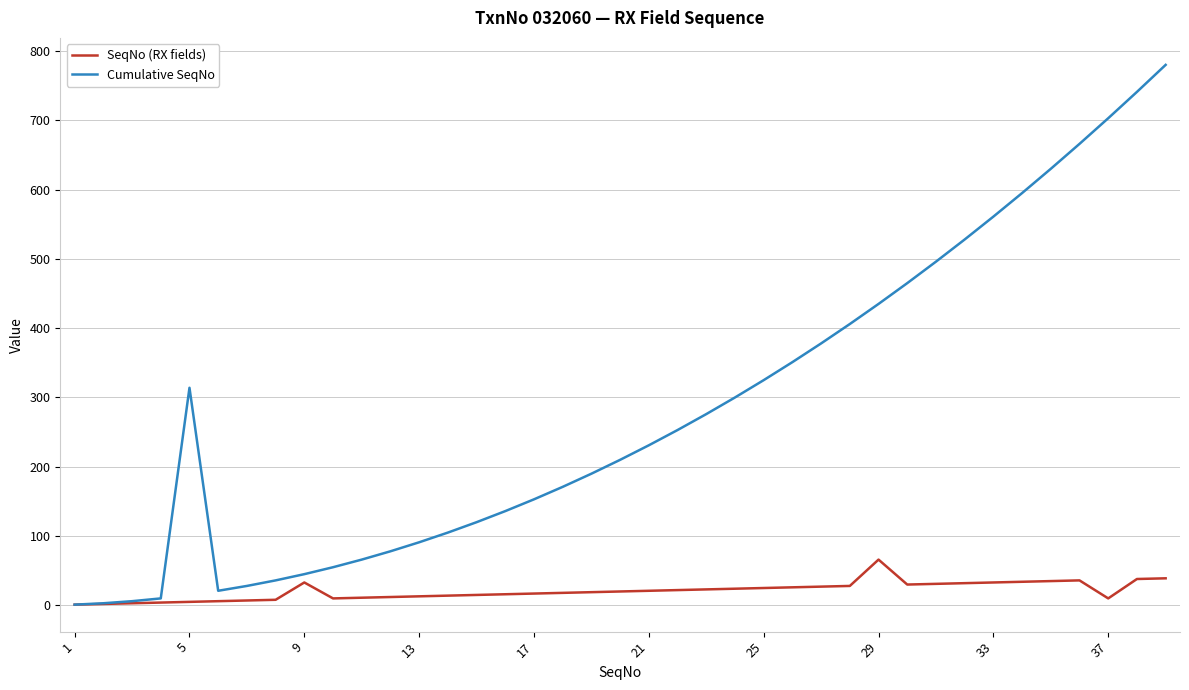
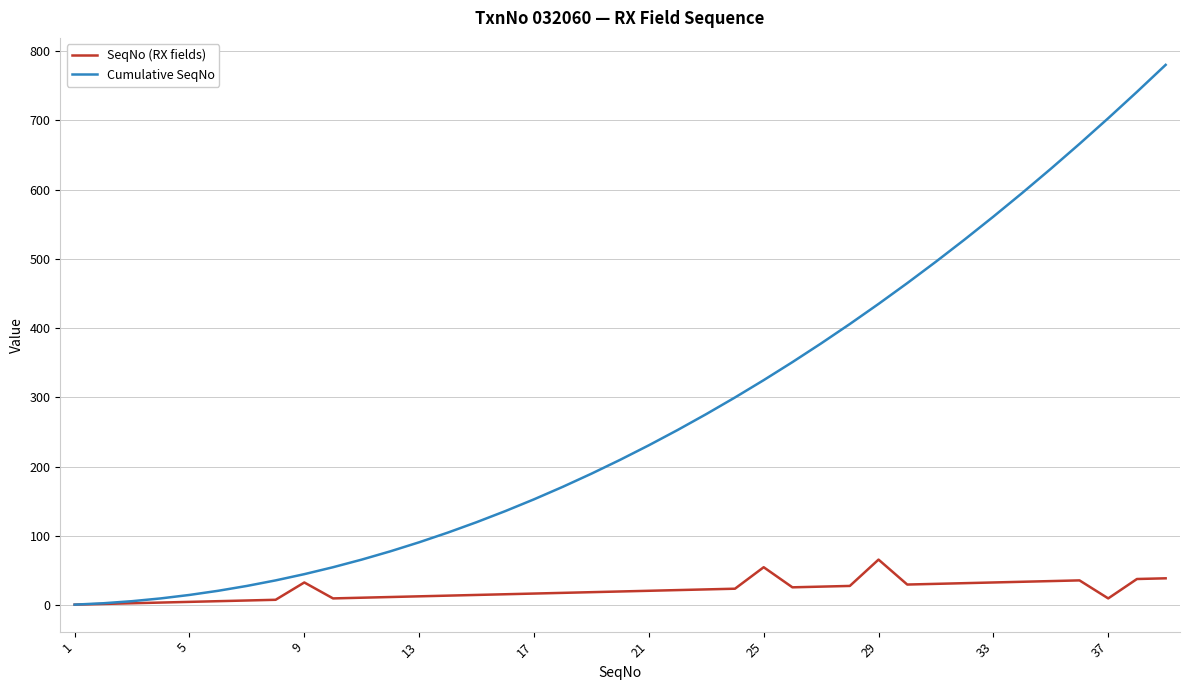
  {
    "SeqNo (RX fields)": {
      "5": 10,
      "9": 30,
      "13": 10,
      "17": 20,
      "21": 20,
-     "25": 30,
+     "25": 60,
      "29": 70,
      "33": 30,
      "37": 10
    },
    "Cumulative SeqNo": {
-     "5": 310,
+     "5": 20,
      "9": 50,
      "13": 90,
      "17": 150,
      "21": 230,
      "25": 330,
      "29": 440,
      "33": 560,
      "37": 700
    }
  }
